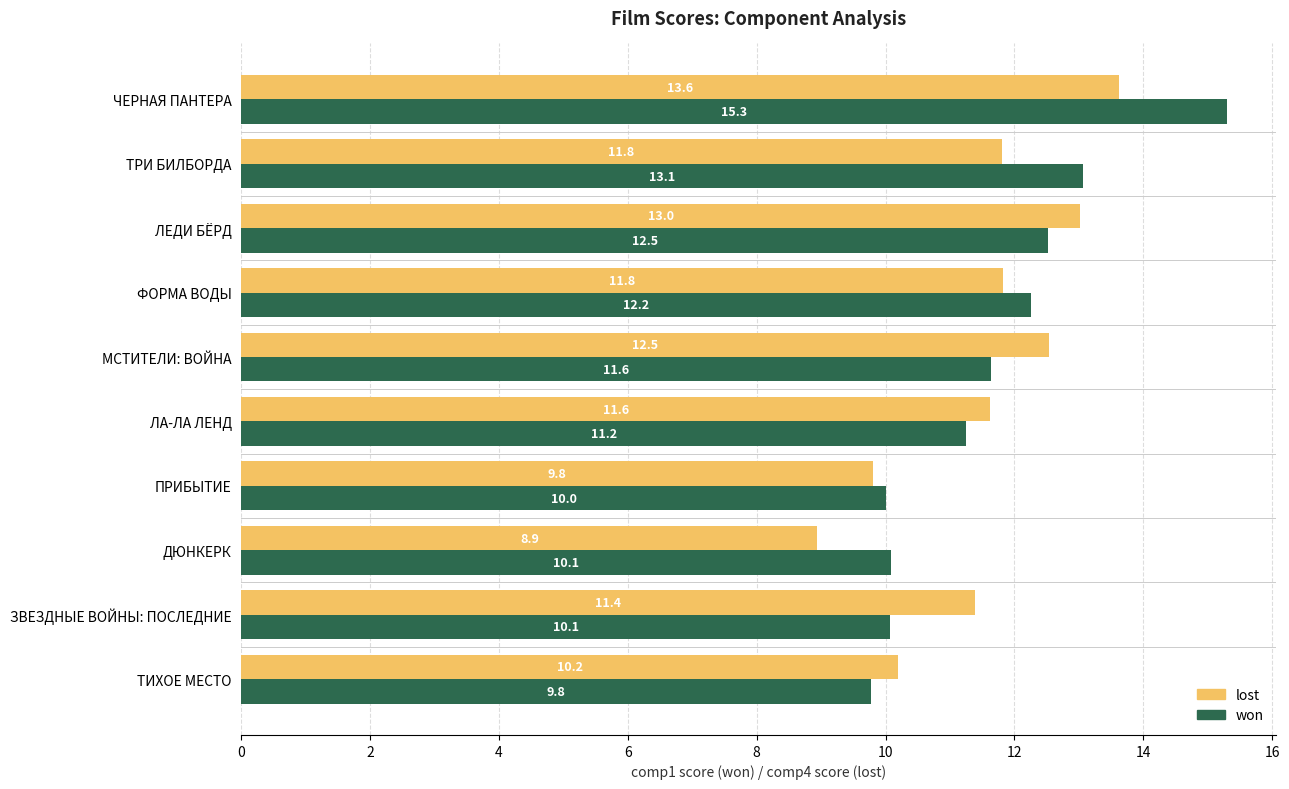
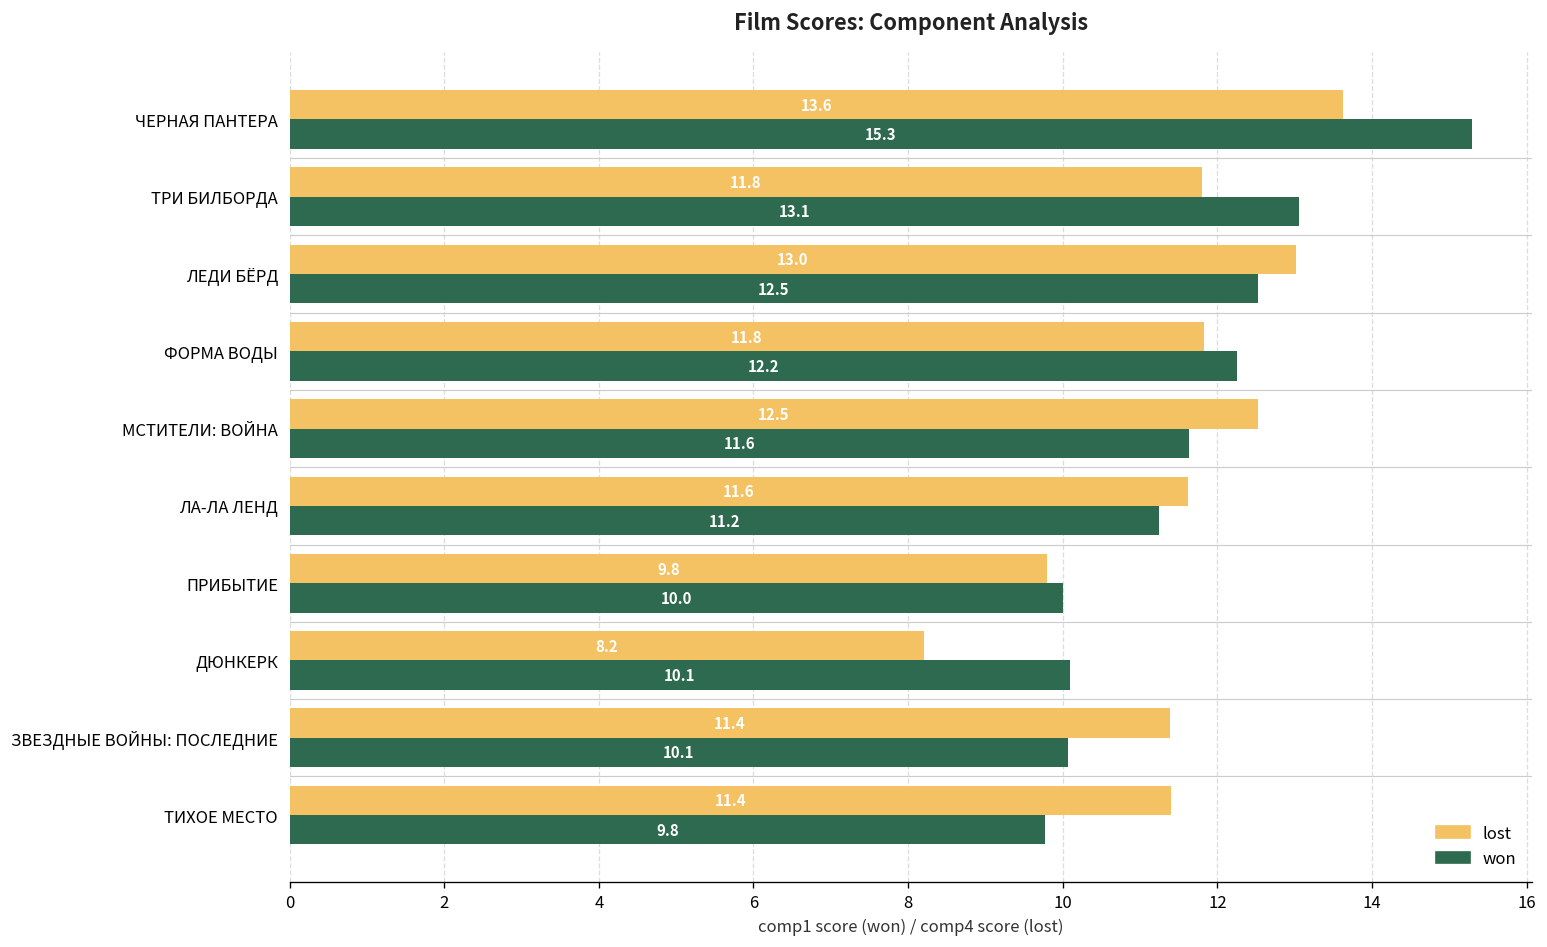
  {
    "won": {
      "ЧЕРНАЯ ПАНТЕРА": 15.3,
      "ТРИ БИЛБОРДА": 13.1,
      "ЛЕДИ БЁРД": 12.5,
      "ФОРМА ВОДЫ": 12.2,
      "МСТИТЕЛИ: ВОЙНА": 11.6,
      "ЛА-ЛА ЛЕНД": 11.2,
      "ПРИБЫТИЕ": 10.0,
      "ДЮНКЕРК": 10.1,
      "ЗВЕЗДНЫЕ ВОЙНЫ: ПОСЛЕДНИЕ": 10.1,
      "ТИХОЕ МЕСТО": 9.8
    },
    "lost": {
      "ЧЕРНАЯ ПАНТЕРА": 13.6,
      "ТРИ БИЛБОРДА": 11.8,
      "ЛЕДИ БЁРД": 13.0,
      "ФОРМА ВОДЫ": 11.8,
      "МСТИТЕЛИ: ВОЙНА": 12.5,
      "ЛА-ЛА ЛЕНД": 11.6,
      "ПРИБЫТИЕ": 9.8,
-     "ДЮНКЕРК": 8.9,
+     "ДЮНКЕРК": 8.2,
      "ЗВЕЗДНЫЕ ВОЙНЫ: ПОСЛЕДНИЕ": 11.4,
-     "ТИХОЕ МЕСТО": 10.2
+     "ТИХОЕ МЕСТО": 11.4
    }
  }
